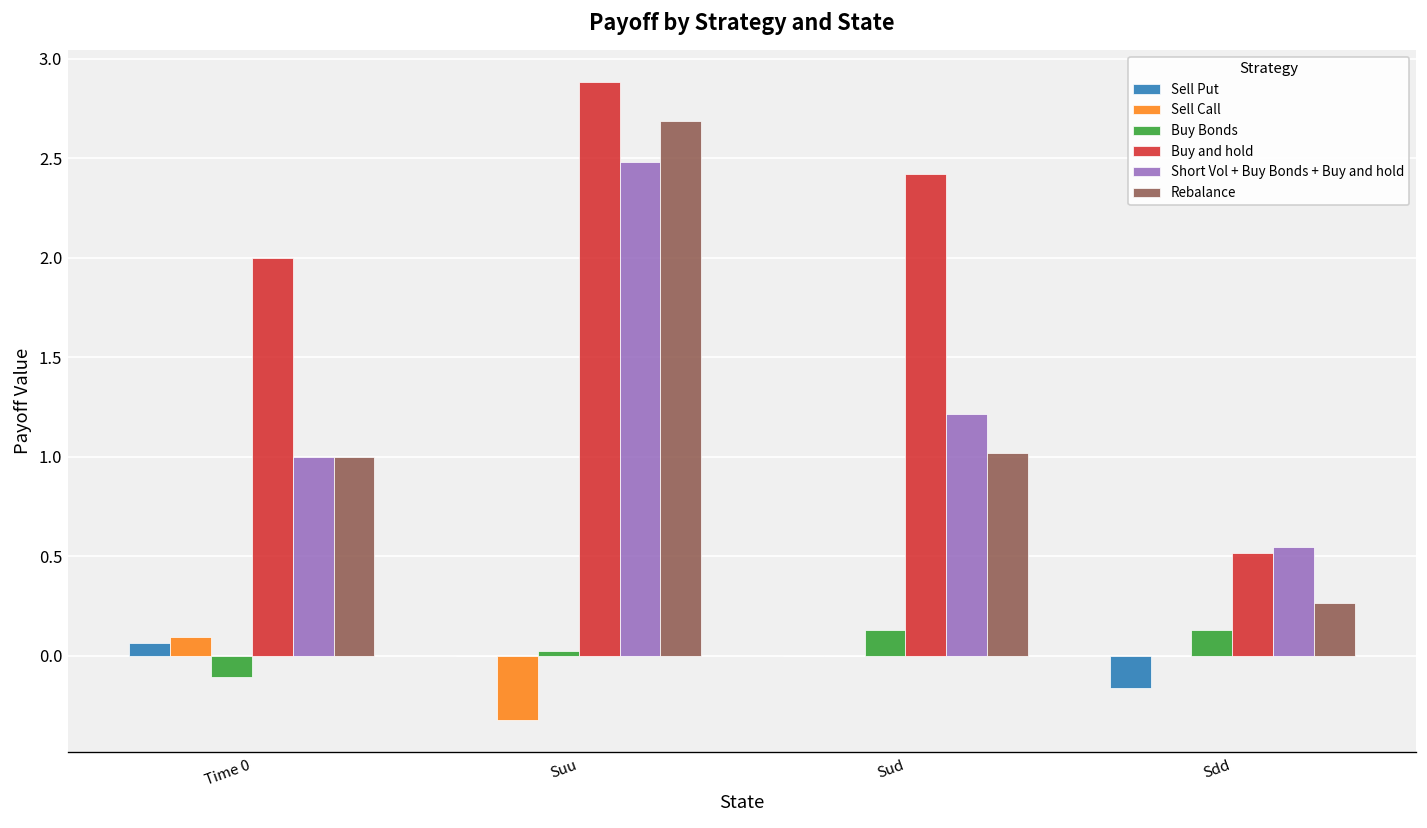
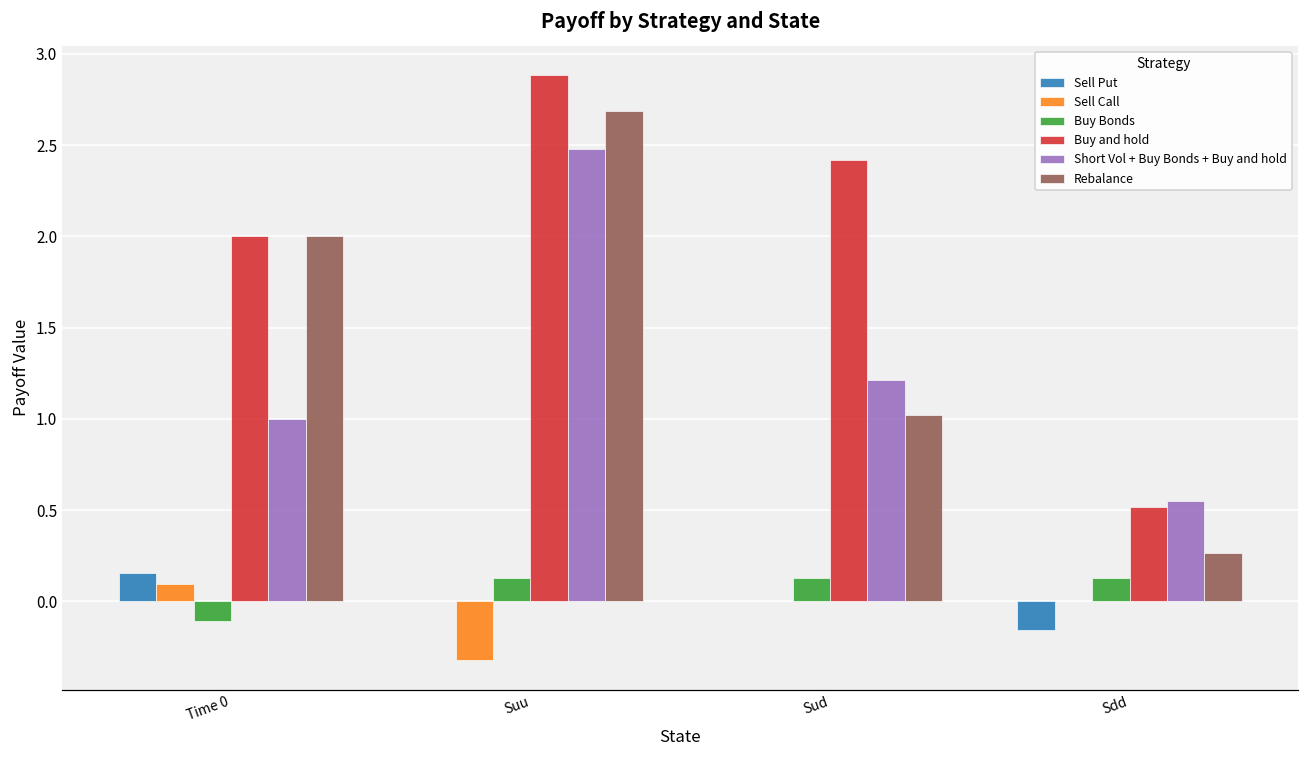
  {
    "Sell Put": {
-     "Time 0": 0.06,
+     "Time 0": 0.15,
      "Suu": 0.00,
      "Sud": 0.00,
      "Sdd": -0.16
    },
    "Sell Call": {
      "Time 0": 0.10,
      "Suu": -0.32,
      "Sud": 0.00,
      "Sdd": 0.00
    },
    "Buy Bonds": {
      "Time 0": -0.11,
-     "Suu": 0.03,
+     "Suu": 0.13,
      "Sud": 0.13,
      "Sdd": 0.13
    },
    "Buy and hold": {
      "Time 0": 2.00,
      "Suu": 2.88,
      "Sud": 2.42,
      "Sdd": 0.52
    },
    "Short Vol + Buy Bonds + Buy and hold": {
      "Time 0": 1.00,
      "Suu": 2.48,
      "Sud": 1.21,
      "Sdd": 0.55
    },
    "Rebalance": {
-     "Time 0": 1,
+     "Time 0": 2,
      "Suu": 2.69,
      "Sud": 1.02,
      "Sdd": 0.26
    }
  }
